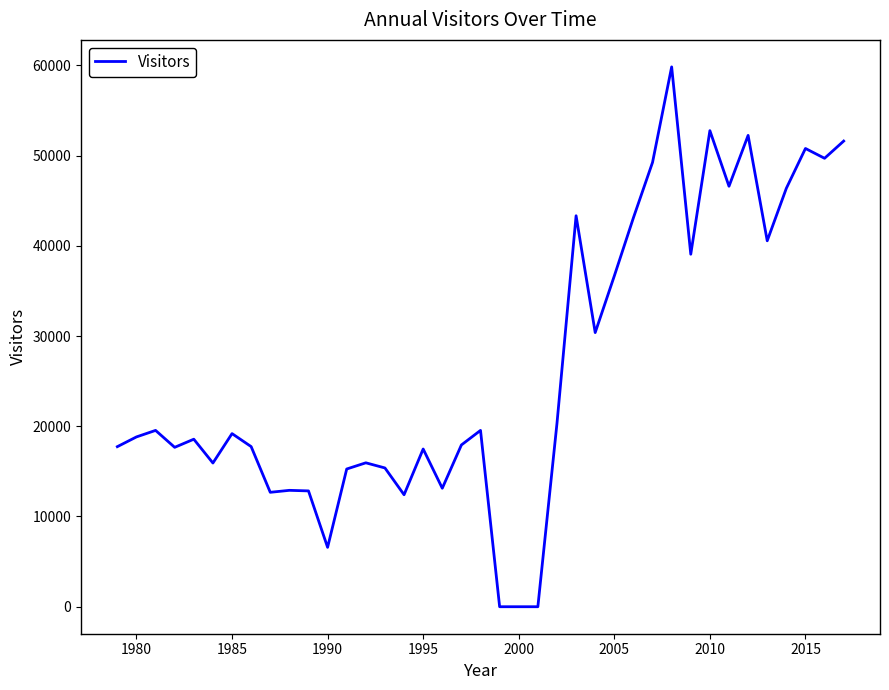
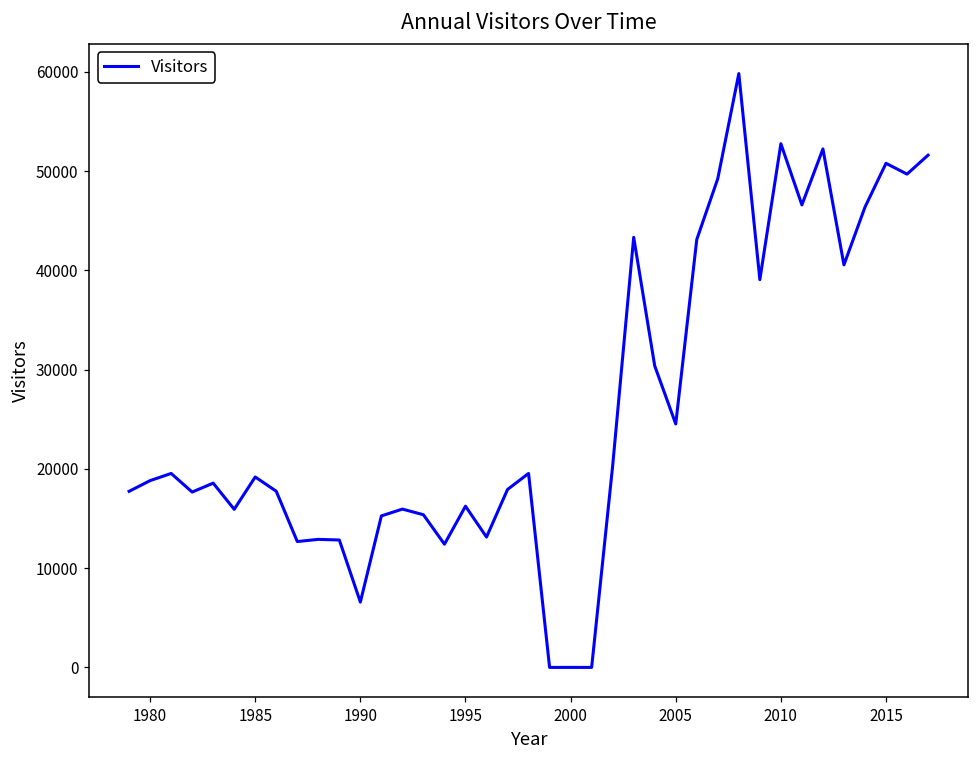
  {
    "1980": 19000,
    "1985": 19000,
    "1990": 7000,
-   "1995": 17000,
+   "1995": 16000,
    "2000": 0,
-   "2005": 37000,
+   "2005": 25000,
    "2010": 53000,
    "2015": 51000
  }
